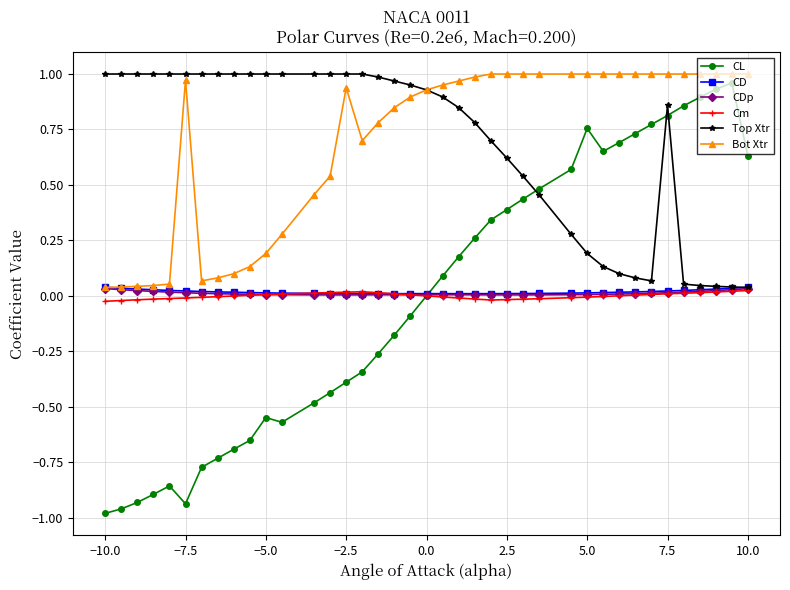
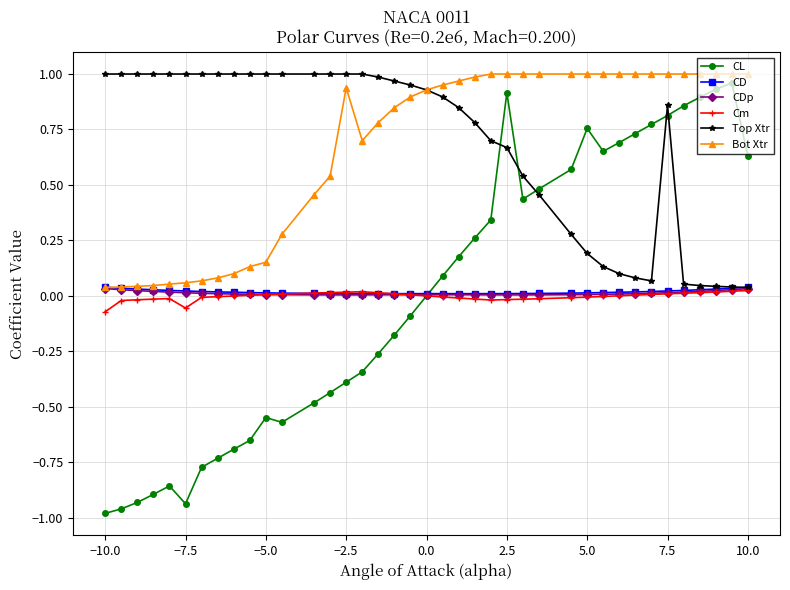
  {
    "CL": {
      "−10.0": -0.98,
      "−7.5": -0.94,
      "−5.0": -0.55,
      "−2.5": -0.39,
-     "2.5": 0.39,
+     "2.5": 0.92,
      "5.0": 0.75,
      "7.5": 0.81,
      "10.0": 0.63
    },
    "Cm": {
-     "−10.0": -0.02,
-     "−7.5": -0.01,
+     "−10.0": -0.07,
+     "−7.5": -0.05,
      "2.5": -0.02
    },
    "Top Xtr": {
      "−10.0": 1.00,
      "−7.5": 1.00,
      "−5.0": 1.00,
      "−2.5": 1.00,
-     "2.5": 0.62,
+     "2.5": 0.67,
      "5.0": 0.19,
      "7.5": 0.86
    },
    "Bot Xtr": {
-     "−7.5": 0.97,
-     "−5.0": 0.19,
+     "−7.5": 0.06,
+     "−5.0": 0.15,
      "−2.5": 0.94,
      "2.5": 1.00,
      "5.0": 1.00,
      "7.5": 1.00
    }
  }
